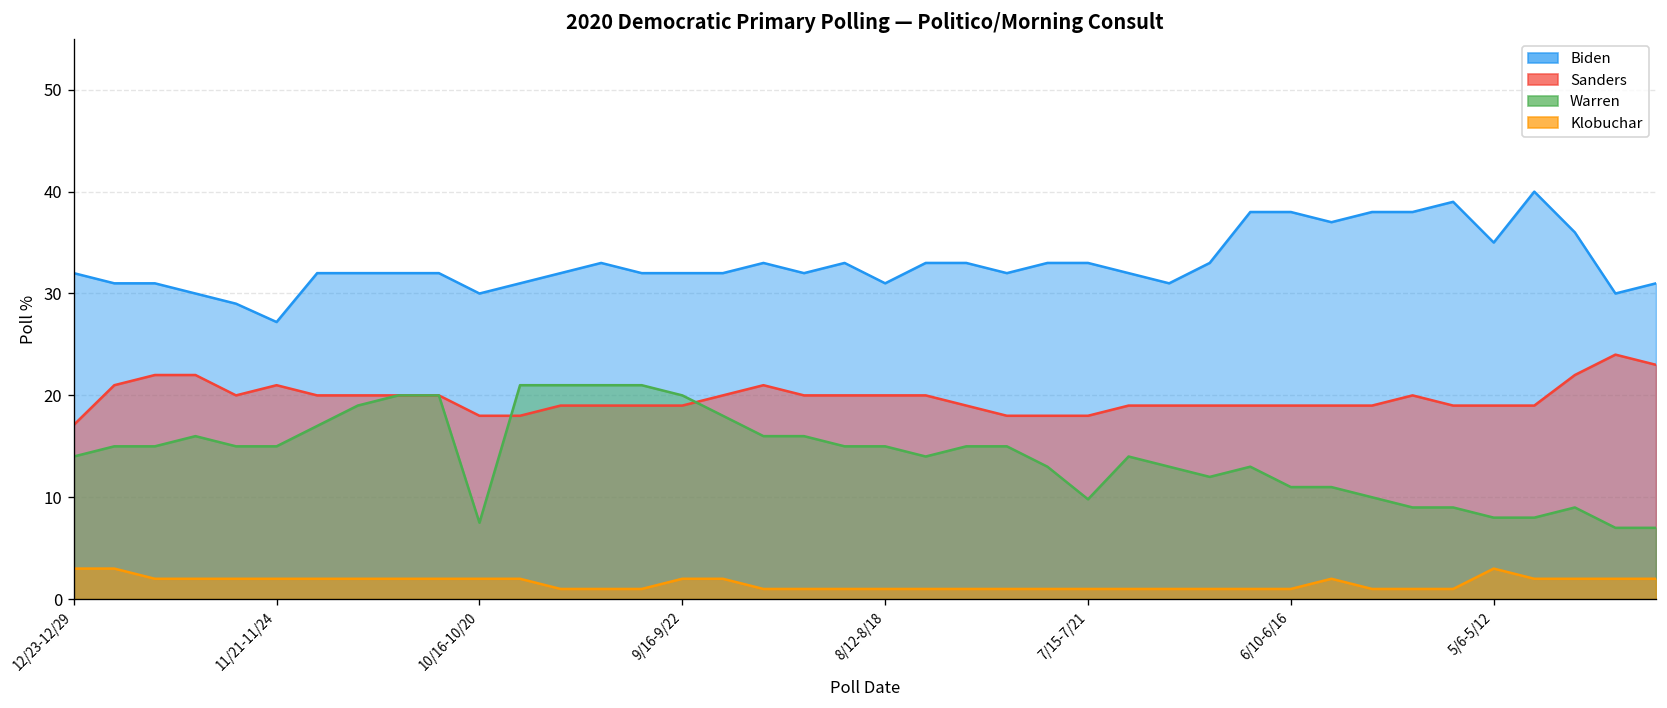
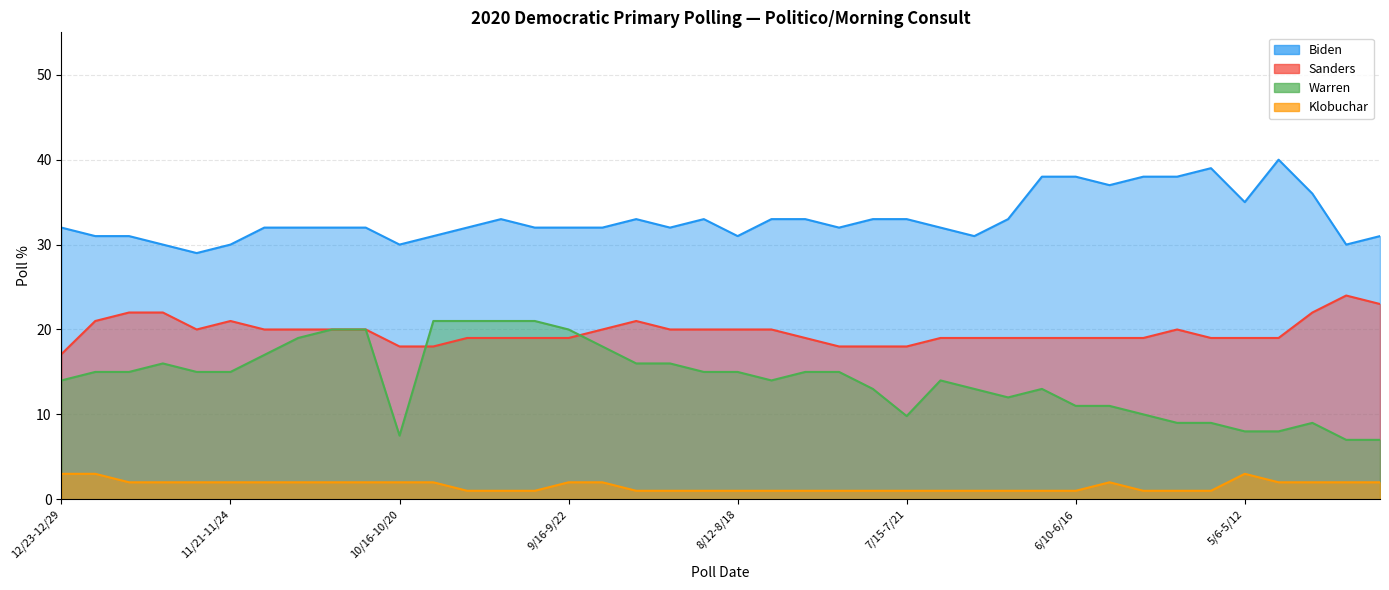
  {
    "Biden": {
      "12/23-12/29": 32,
-     "11/21-11/24": 27,
+     "11/21-11/24": 30,
      "10/16-10/20": 30,
      "9/16-9/22": 32,
      "8/12-8/18": 31,
      "7/15-7/21": 33,
      "6/10-6/16": 38,
      "5/6-5/12": 35
    },
    "Sanders": {
      "12/23-12/29": 17,
      "11/21-11/24": 21,
      "10/16-10/20": 18,
      "9/16-9/22": 19,
      "8/12-8/18": 20,
      "7/15-7/21": 18,
      "6/10-6/16": 19,
      "5/6-5/12": 19
    },
    "Warren": {
      "12/23-12/29": 14,
      "11/21-11/24": 15,
      "10/16-10/20": 8,
      "9/16-9/22": 20,
      "8/12-8/18": 15,
      "7/15-7/21": 10,
      "6/10-6/16": 11,
      "5/6-5/12": 8
    },
    "Klobuchar": {
      "12/23-12/29": 3,
      "11/21-11/24": 2,
      "10/16-10/20": 2,
      "9/16-9/22": 2,
      "8/12-8/18": 1,
      "7/15-7/21": 1,
      "6/10-6/16": 1,
      "5/6-5/12": 3
    }
  }
